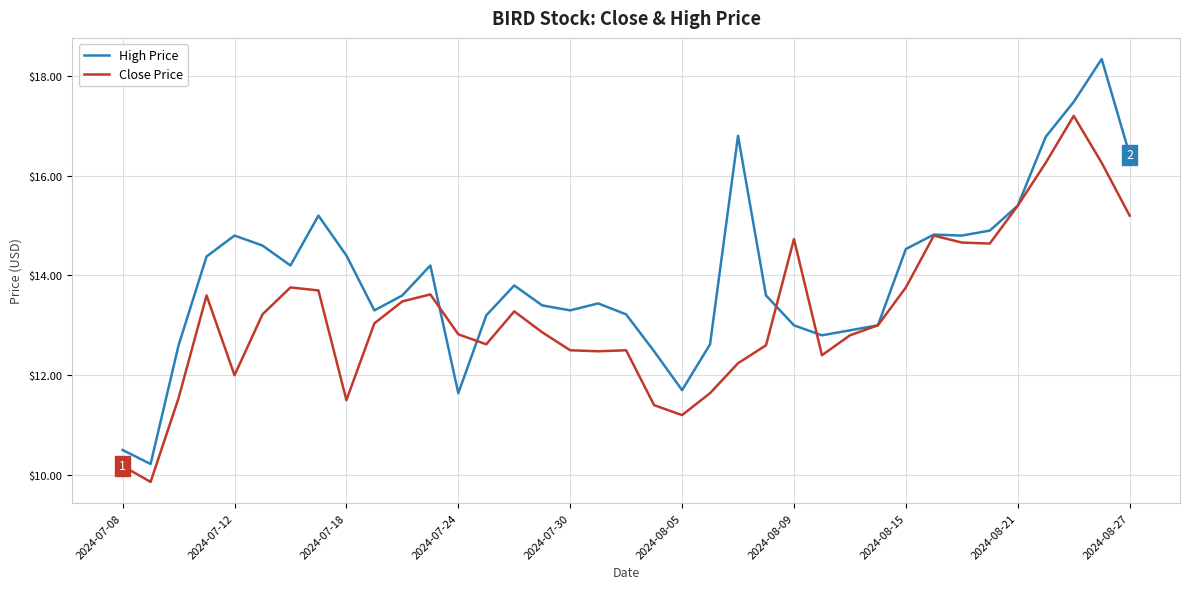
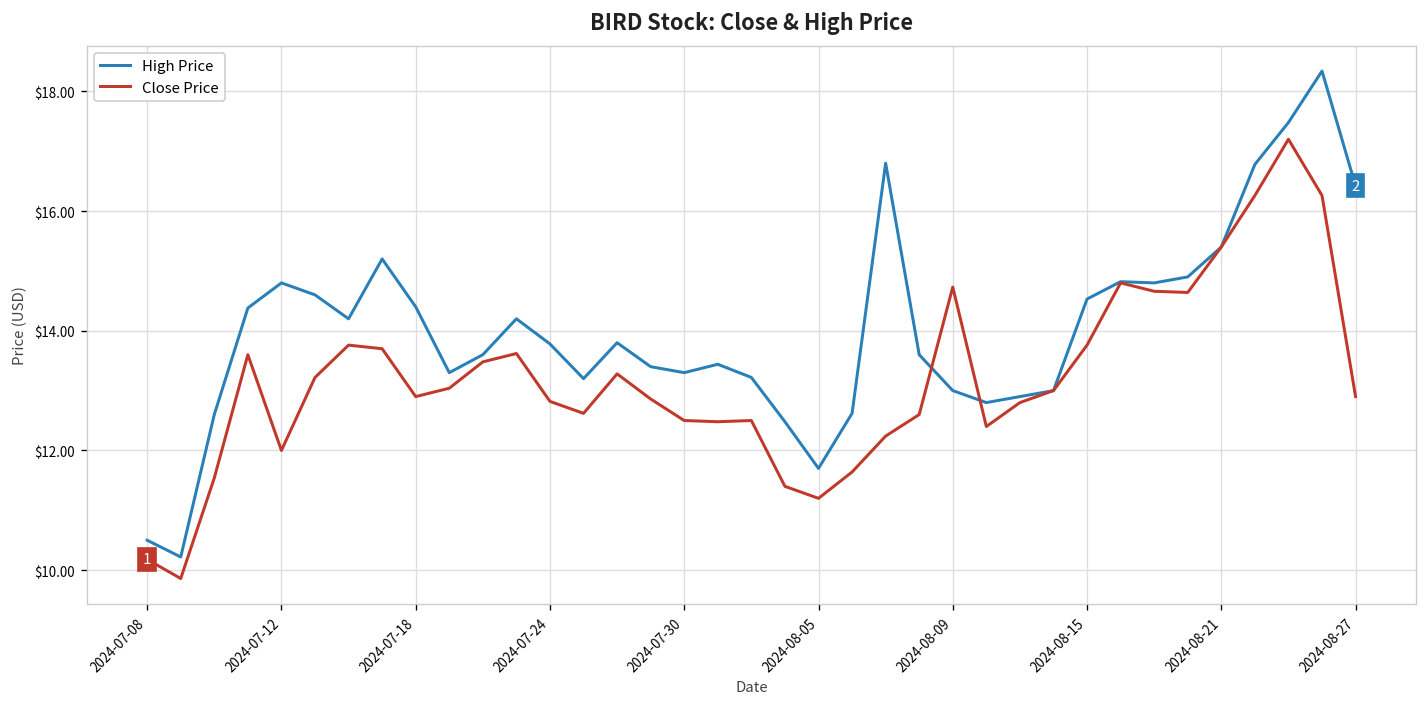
  {
    "High Price": {
      "2024-07-08": "$10.5",
      "2024-07-12": "$14.8",
      "2024-07-18": "$14.4",
-     "2024-07-24": "$11.6",
+     "2024-07-24": "$13.8",
      "2024-07-30": "$13.3",
      "2024-08-05": "$11.7",
      "2024-08-09": "$13.0",
      "2024-08-15": "$14.5"
    },
    "Close Price": {
      "2024-07-12": "$12.0",
-     "2024-07-18": "$11.5",
+     "2024-07-18": "$12.9",
      "2024-07-24": "$12.8",
      "2024-07-30": "$12.5",
      "2024-08-05": "$11.2",
      "2024-08-09": "$14.7",
      "2024-08-15": "$13.8",
-     "2024-08-27": "$15.2"
+     "2024-08-27": "$12.9"
    }
  }
